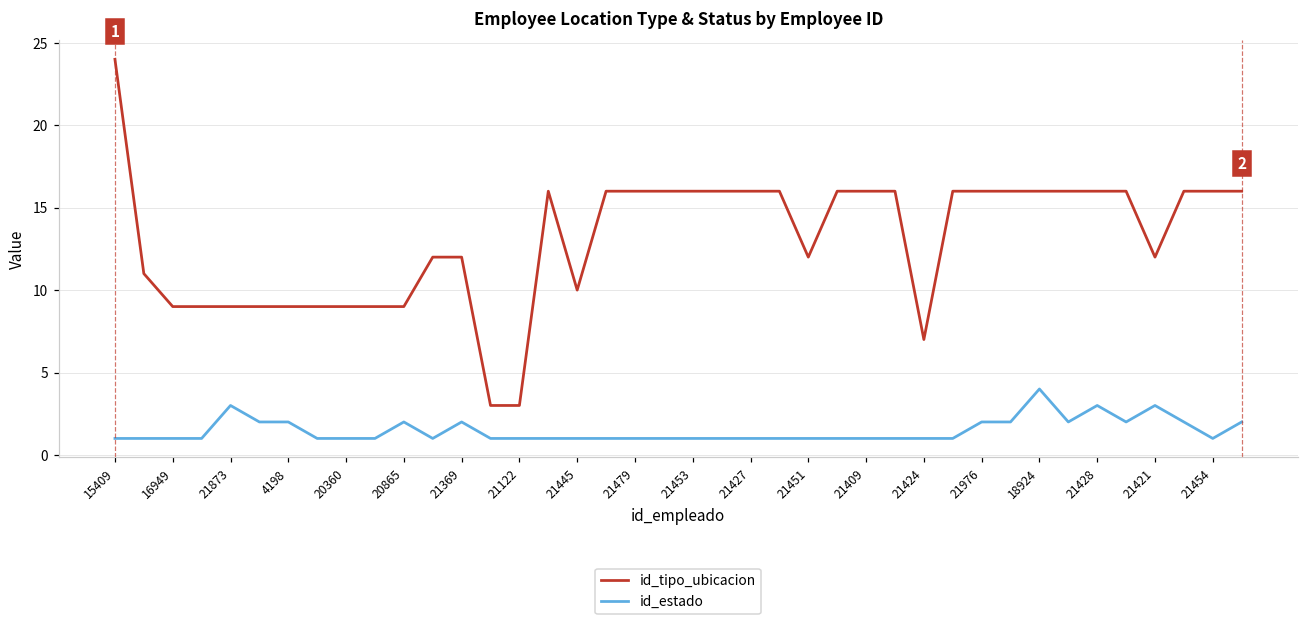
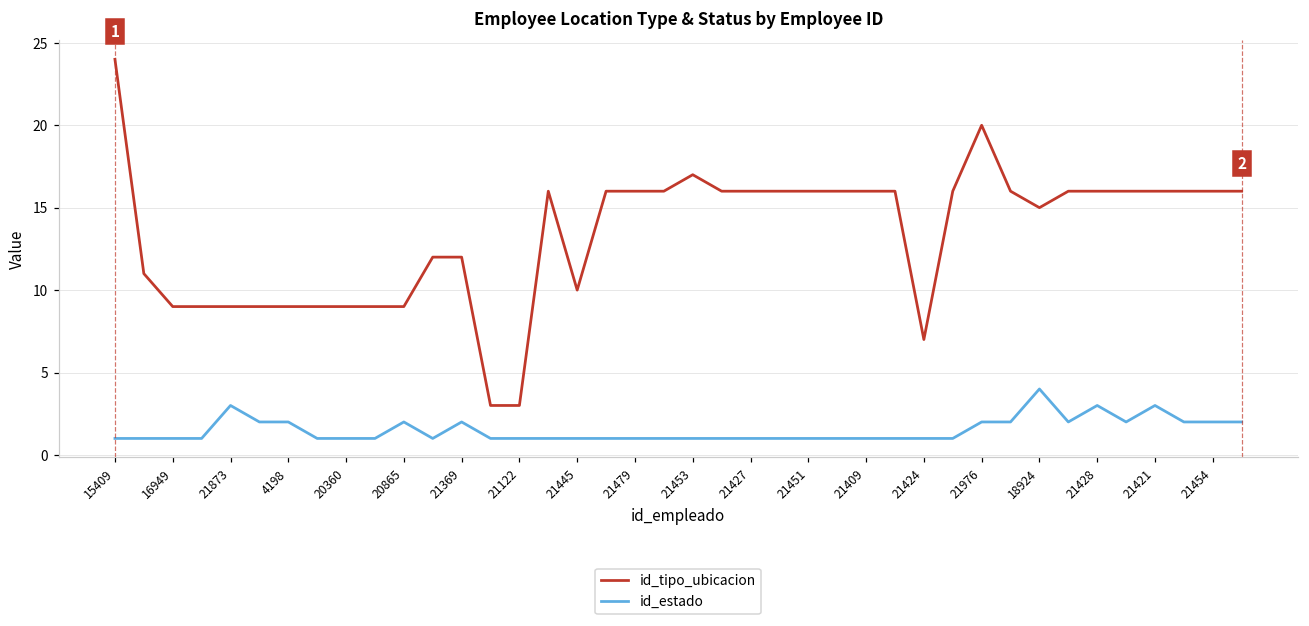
  {
    "id_tipo_ubicacion": {
      "16949": 9,
      "21873": 9,
      "4198": 9,
      "20360": 9,
      "20865": 9,
      "21369": 12,
      "21122": 3,
      "21445": 10,
      "21479": 16,
-     "21453": 16,
+     "21453": 17,
      "21427": 16,
-     "21451": 12,
+     "21451": 16,
      "21409": 16,
      "21424": 7,
-     "21976": 16,
-     "18924": 16,
+     "21976": 20,
+     "18924": 15,
      "21428": 16,
-     "21421": 12,
+     "21421": 16,
      "21454": 16
    },
    "id_estado": {
      "15409": 1,
      "16949": 1,
      "21873": 3,
      "4198": 2,
      "20360": 1,
      "20865": 2,
      "21369": 2,
      "21122": 1,
      "21445": 1,
      "21479": 1,
      "21453": 1,
      "21427": 1,
      "21451": 1,
      "21409": 1,
      "21424": 1,
      "21976": 2,
      "18924": 4,
      "21428": 3,
      "21421": 3,
-     "21454": 1
+     "21454": 2
    }
  }
